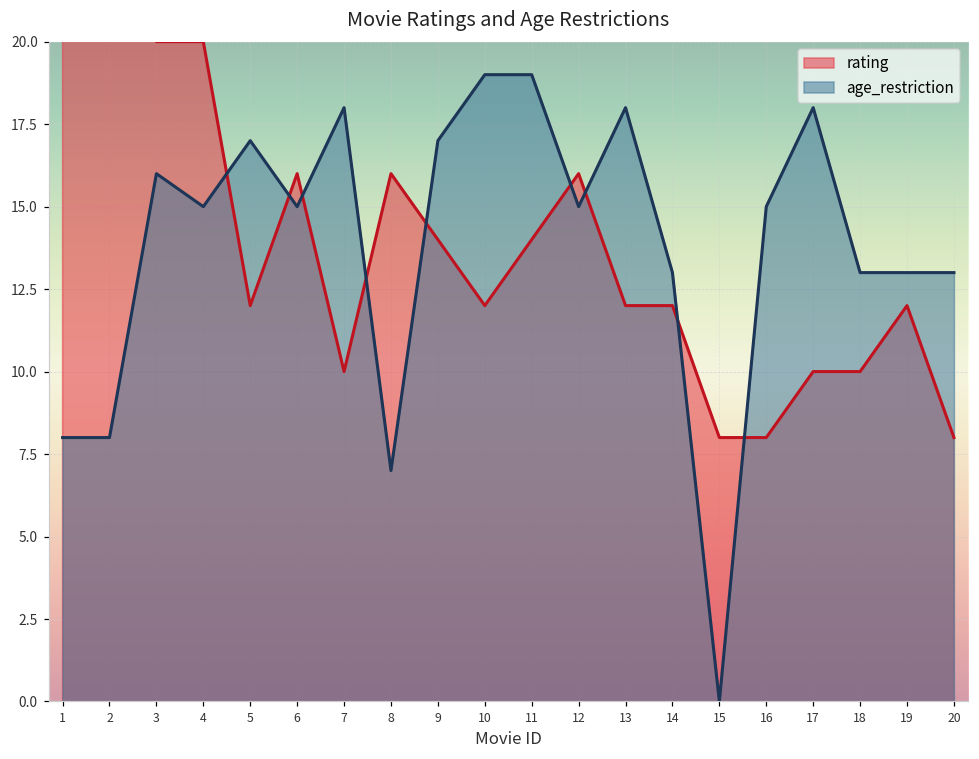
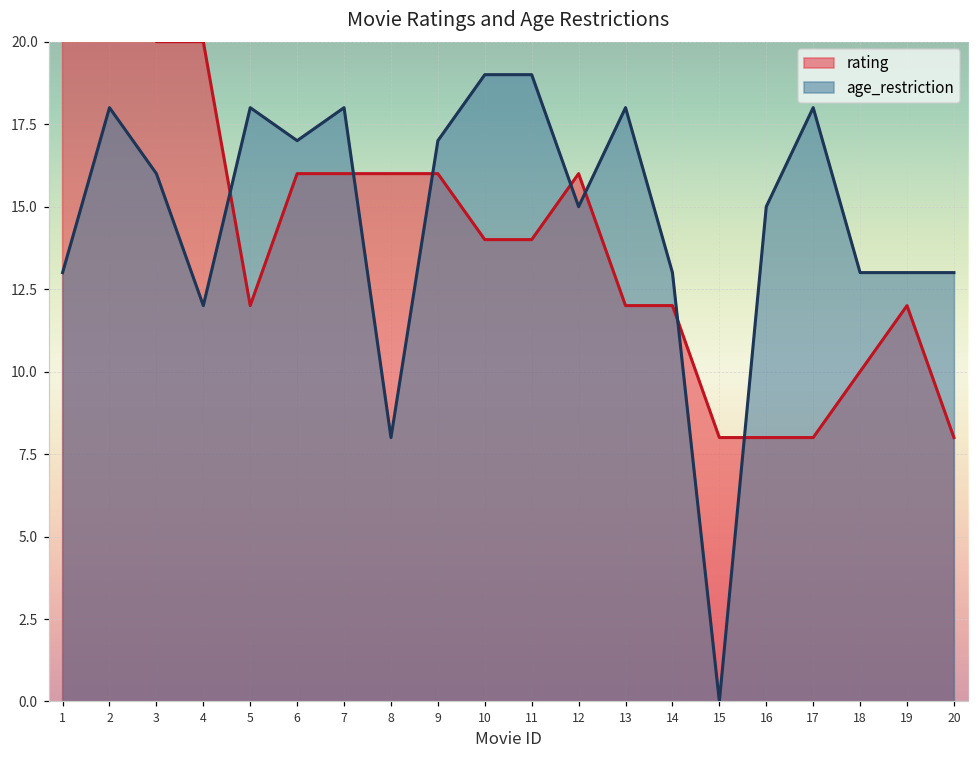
  {
    "rating": {
      "3": 20.0,
      "4": 20.0,
      "5": 12.0,
      "6": 16.0,
-     "7": 10.0,
+     "7": 16.0,
      "8": 16.0,
-     "9": 14.0,
-     "10": 12.0,
+     "9": 16.0,
+     "10": 14.0,
      "11": 14.0,
      "12": 16.0,
      "13": 12.0,
      "14": 12.0,
      "15": 8.0,
      "16": 8.0,
-     "17": 10.0,
+     "17": 8.0,
      "18": 10.0,
      "19": 12.0,
      "20": 8.0
    },
    "age_restriction": {
-     "1": 8,
-     "2": 8,
+     "1": 13,
+     "2": 18,
      "3": 16,
-     "4": 15,
-     "5": 17,
-     "6": 15,
+     "4": 12,
+     "5": 18,
+     "6": 17,
      "7": 18,
-     "8": 7,
+     "8": 8,
      "9": 17,
      "10": 19,
      "11": 19,
      "12": 15,
      "13": 18,
      "14": 13,
      "15": 0,
      "16": 15,
      "17": 18,
      "18": 13,
      "19": 13,
      "20": 13
    }
  }
